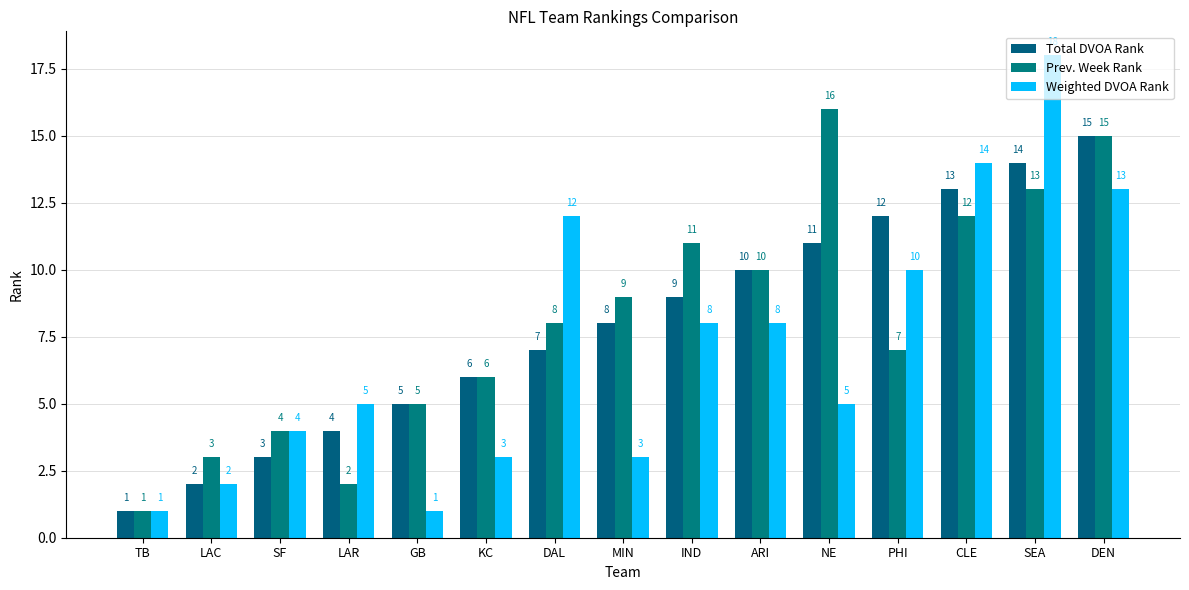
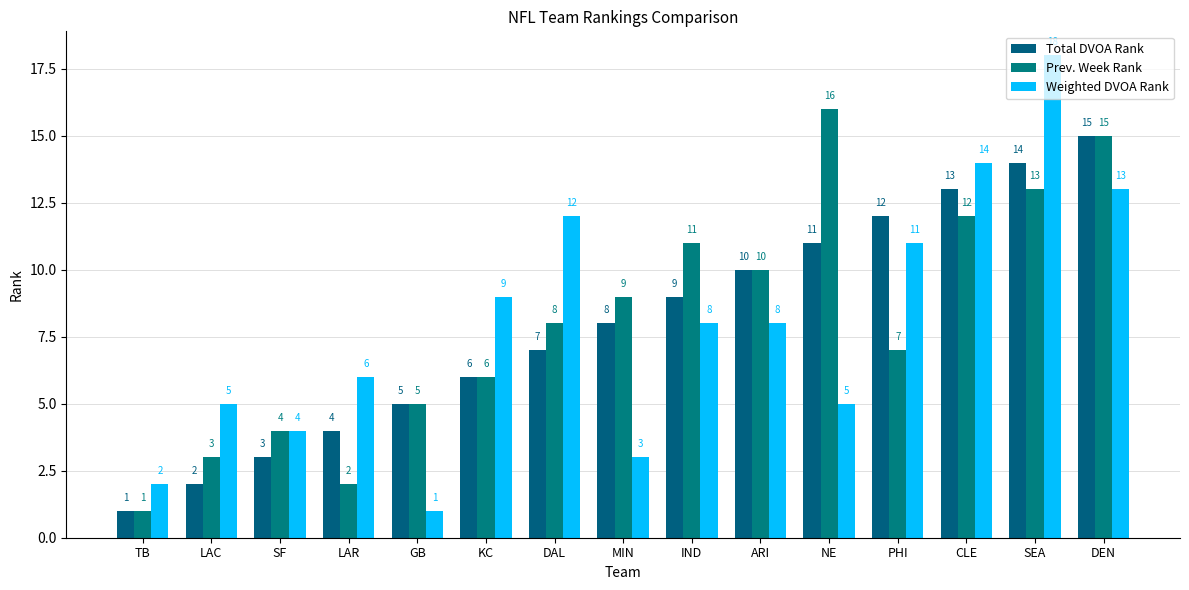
  {
    "Weighted DVOA Rank": {
-     "TB": 1,
-     "LAC": 2,
+     "TB": 2,
+     "LAC": 5,
      "SF": 4,
-     "LAR": 5,
+     "LAR": 6,
      "GB": 1,
-     "KC": 3,
+     "KC": 9,
      "DAL": 12,
      "MIN": 3,
      "IND": 8,
      "ARI": 8,
      "NE": 5,
-     "PHI": 10,
+     "PHI": 11,
      "CLE": 14,
      "DEN": 13
    }
  }
